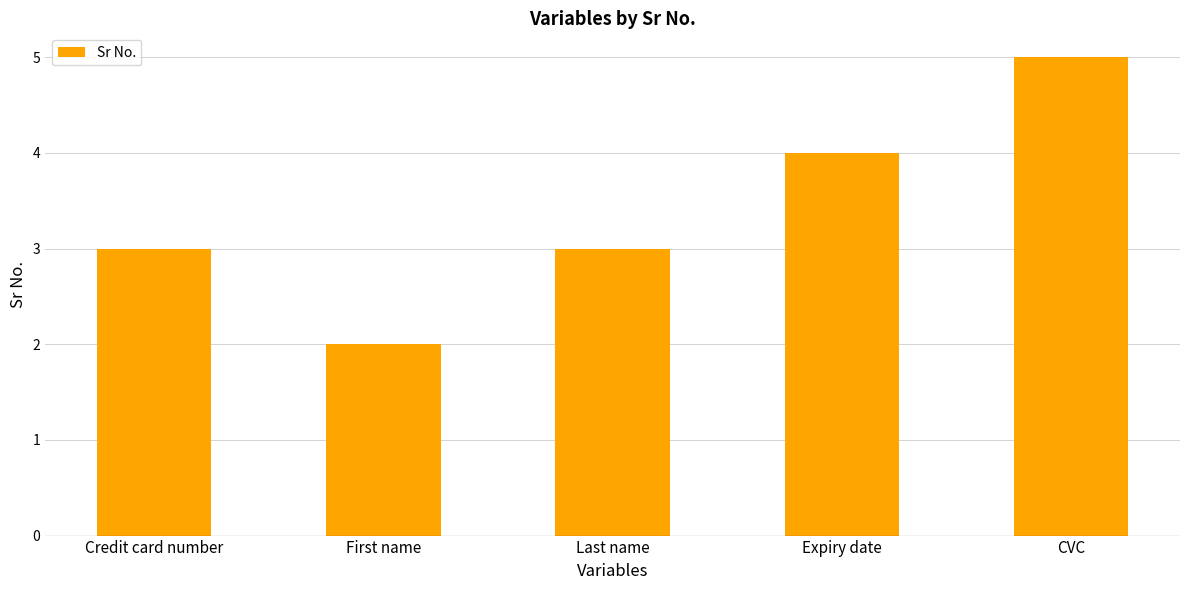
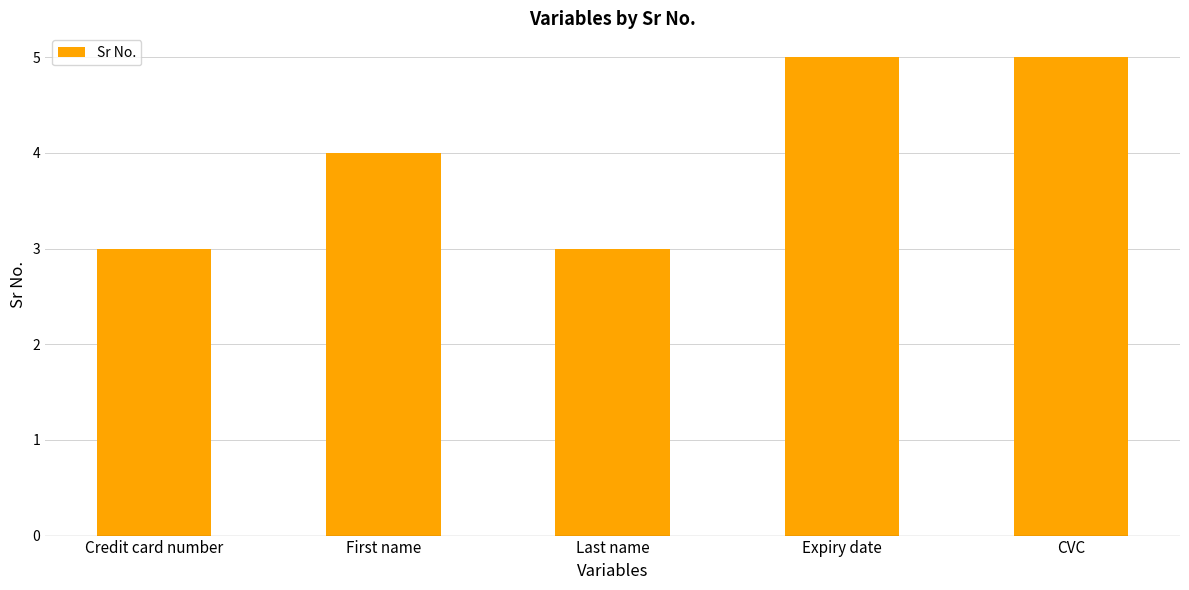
  {
    "Credit card number": 3,
-   "First name": 2,
+   "First name": 4,
    "Last name": 3,
-   "Expiry date": 4,
+   "Expiry date": 5,
    "CVC": 5
  }
